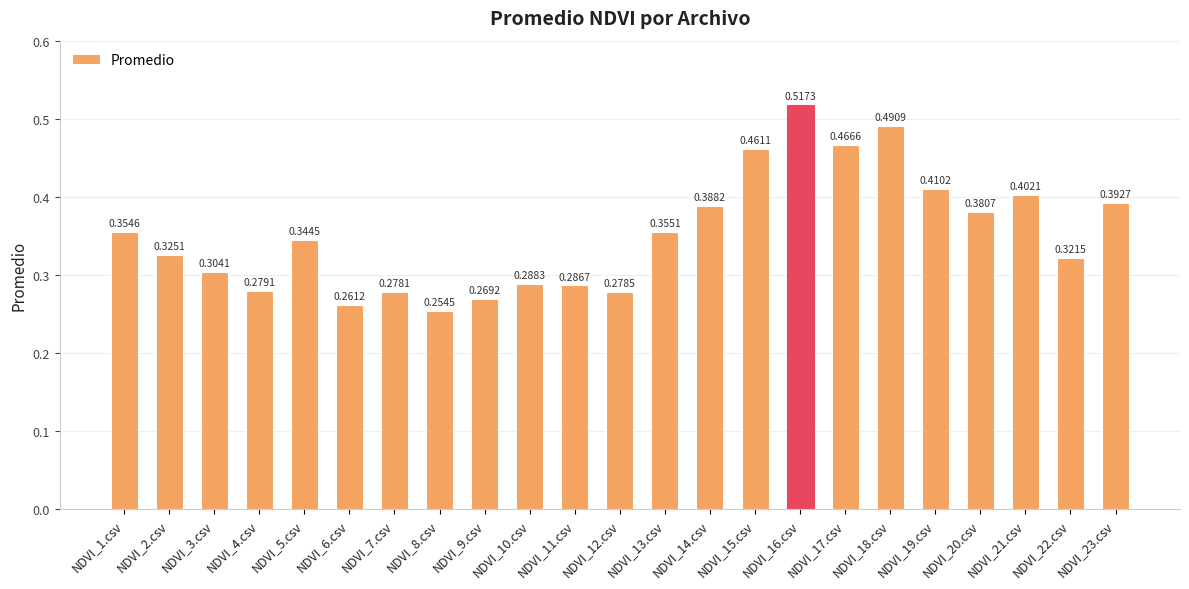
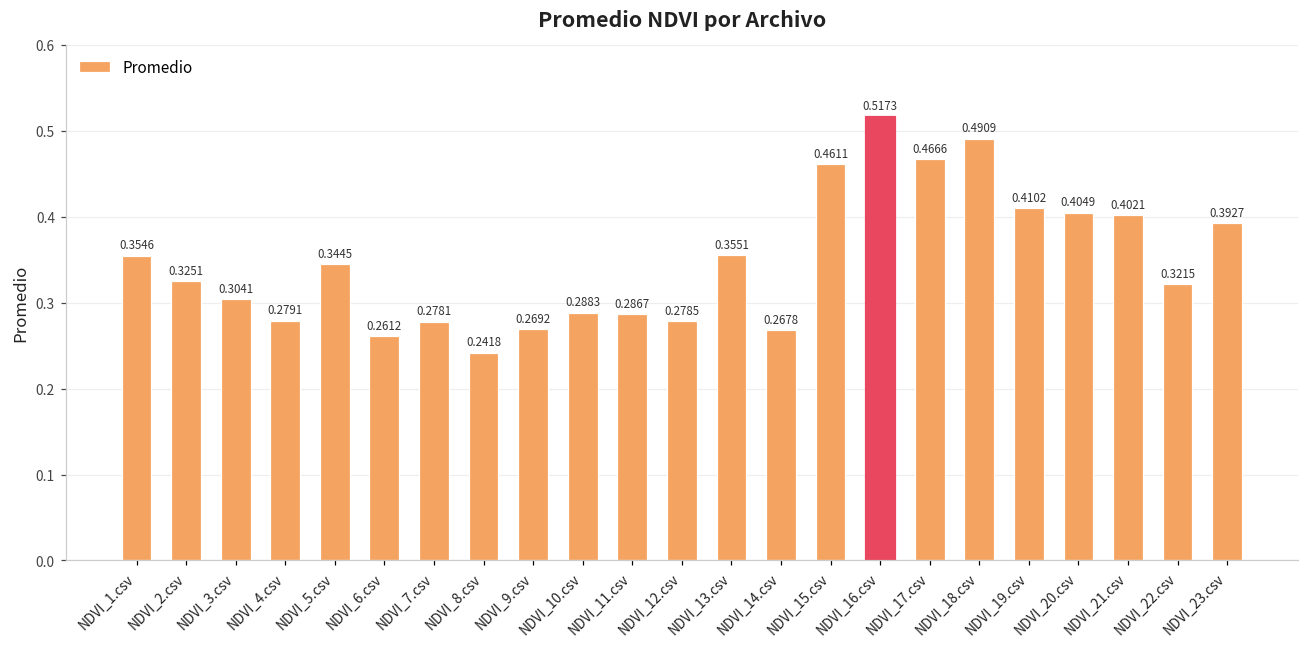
  {
    "NDVI_1.csv": 0.3546,
    "NDVI_2.csv": 0.3251,
    "NDVI_3.csv": 0.3041,
    "NDVI_4.csv": 0.2791,
    "NDVI_5.csv": 0.3445,
    "NDVI_6.csv": 0.2612,
    "NDVI_7.csv": 0.2781,
-   "NDVI_8.csv": 0.2545,
+   "NDVI_8.csv": 0.2418,
    "NDVI_9.csv": 0.2692,
    "NDVI_10.csv": 0.2883,
    "NDVI_11.csv": 0.2867,
    "NDVI_12.csv": 0.2785,
    "NDVI_13.csv": 0.3551,
-   "NDVI_14.csv": 0.3882,
+   "NDVI_14.csv": 0.2678,
    "NDVI_15.csv": 0.4611,
    "NDVI_16.csv": 0.5173,
    "NDVI_17.csv": 0.4666,
    "NDVI_18.csv": 0.4909,
    "NDVI_19.csv": 0.4102,
-   "NDVI_20.csv": 0.3807,
+   "NDVI_20.csv": 0.4049,
    "NDVI_21.csv": 0.4021,
    "NDVI_22.csv": 0.3215,
    "NDVI_23.csv": 0.3927
  }
